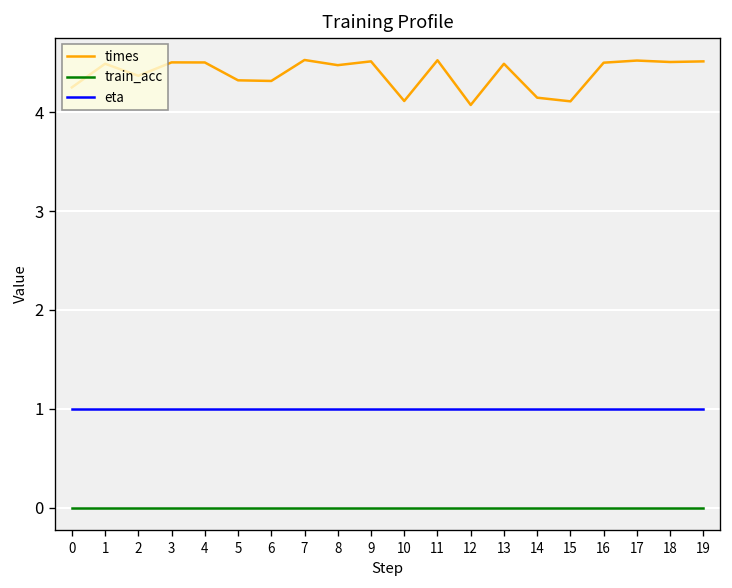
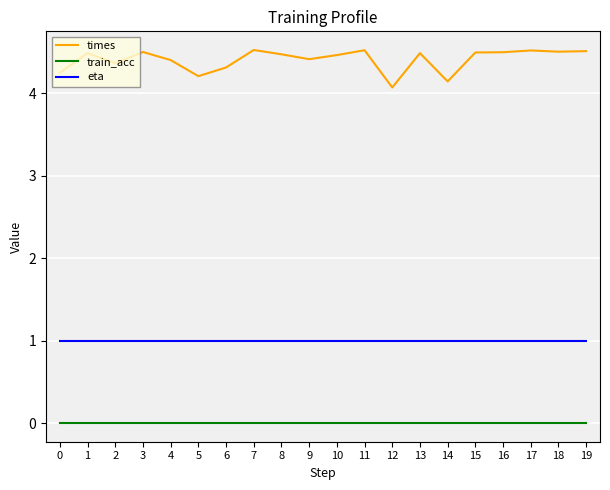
  {
    "times": {
      "3": 4.5,
-     "4": 4.5,
-     "5": 4.3,
+     "4": 4.4,
+     "5": 4.2,
      "6": 4.3,
      "7": 4.5,
      "8": 4.5,
-     "9": 4.5,
-     "10": 4.1,
+     "9": 4.4,
+     "10": 4.5,
      "11": 4.5,
      "12": 4.1,
      "13": 4.5,
      "14": 4.1,
-     "15": 4.1,
+     "15": 4.5,
      "16": 4.5,
      "17": 4.5,
      "18": 4.5,
      "19": 4.5
    },
    "train_acc": {
      "0": 0.0,
      "1": 0.0,
      "2": 0.0,
      "3": 0.0,
      "4": 0.0,
      "5": 0.0,
      "6": 0.0,
      "7": 0.0,
      "8": 0.0,
      "9": 0.0,
      "10": 0.0,
      "11": 0.0,
      "12": 0.0,
      "13": 0.0,
      "14": 0.0,
      "15": 0.0,
      "16": 0.0,
      "17": 0.0,
      "18": 0.0,
      "19": 0.0
    },
    "eta": {
      "0": 1.0,
      "1": 1.0,
      "2": 1.0,
      "3": 1.0,
      "4": 1.0,
      "5": 1.0,
      "6": 1.0,
      "7": 1.0,
      "8": 1.0,
      "9": 1.0,
      "10": 1.0,
      "11": 1.0,
      "12": 1.0,
      "13": 1.0,
      "14": 1.0,
      "15": 1.0,
      "16": 1.0,
      "17": 1.0,
      "18": 1.0,
      "19": 1.0
    }
  }
